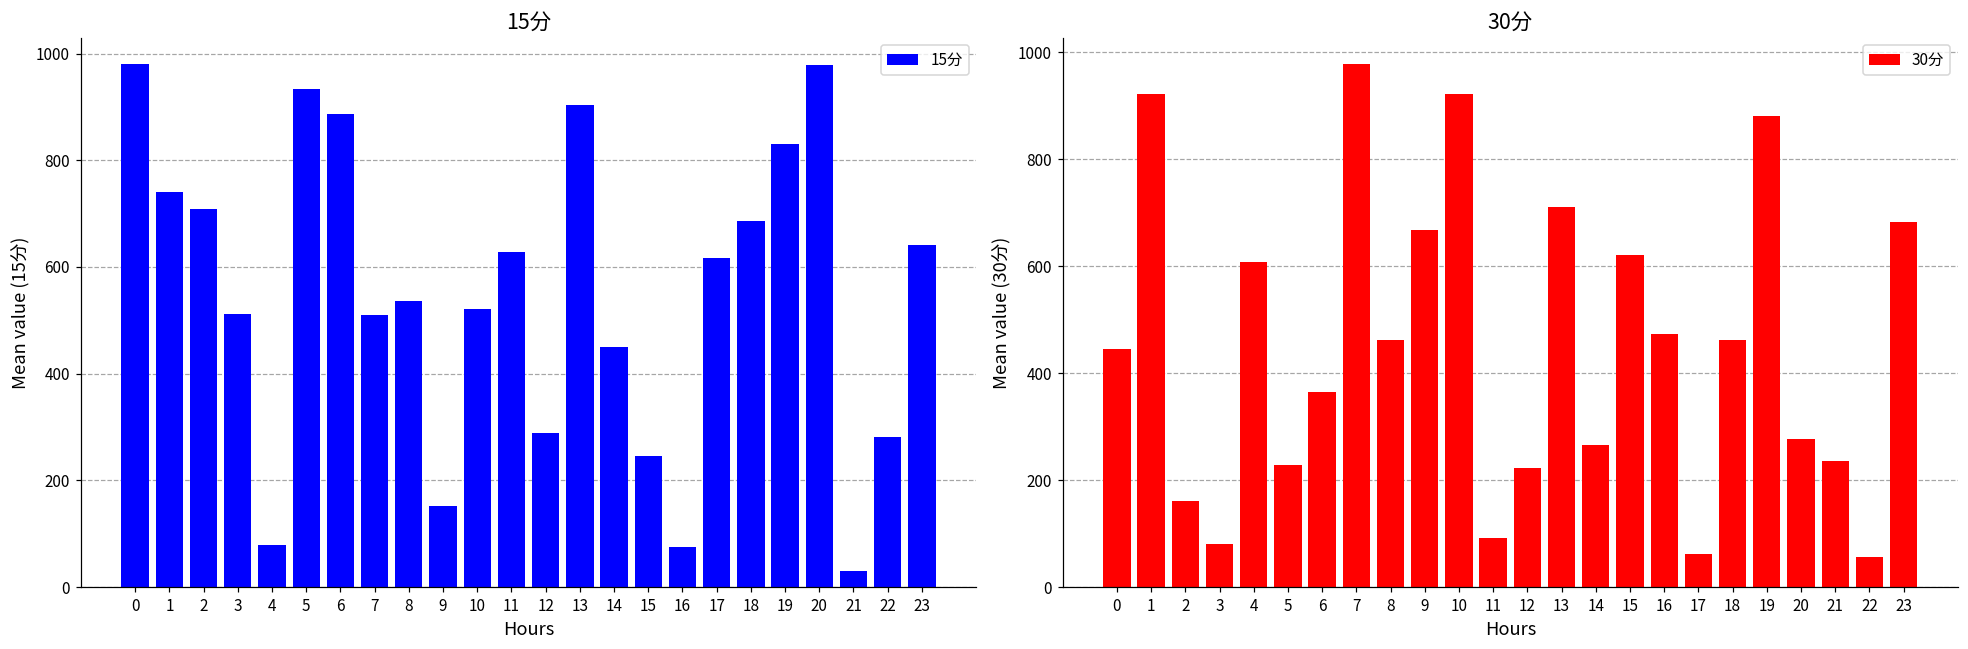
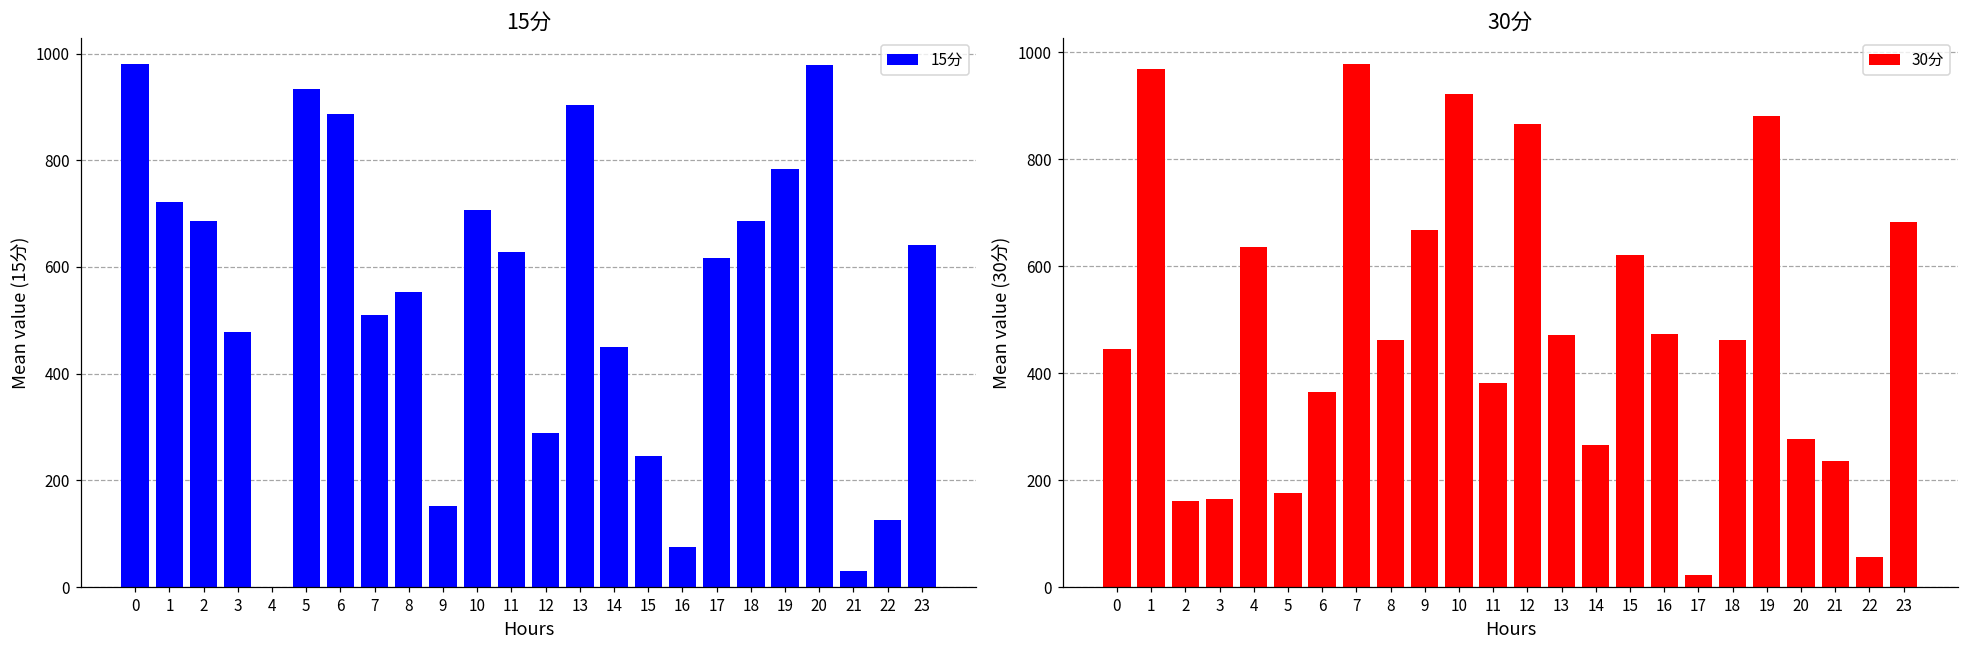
  {
    "15分": {
      "0": 980,
-     "1": 740,
-     "2": 710,
-     "3": 510,
-     "4": 80,
+     "1": 720,
+     "2": 690,
+     "3": 480,
+     "4": 0,
      "5": 930,
      "6": 890,
      "7": 510,
-     "8": 540,
+     "8": 550,
      "9": 150,
-     "10": 520,
+     "10": 710,
      "11": 630,
      "12": 290,
      "13": 900,
      "14": 450,
      "15": 250,
      "16": 80,
      "17": 620,
      "18": 690,
-     "19": 830,
+     "19": 780,
      "20": 980,
      "21": 30,
-     "22": 280,
+     "22": 130,
      "23": 640
    },
    "30分": {
      "0": 450,
-     "1": 920,
+     "1": 970,
      "2": 160,
-     "3": 80,
-     "4": 610,
-     "5": 230,
+     "3": 170,
+     "4": 640,
+     "5": 180,
      "6": 360,
      "7": 980,
      "8": 460,
      "9": 670,
      "10": 920,
-     "11": 90,
-     "12": 220,
-     "13": 710,
+     "11": 380,
+     "12": 870,
+     "13": 470,
      "14": 260,
      "15": 620,
      "16": 470,
-     "17": 60,
+     "17": 20,
      "18": 460,
      "19": 880,
      "20": 280,
      "21": 240,
      "22": 60,
      "23": 680
    }
  }
